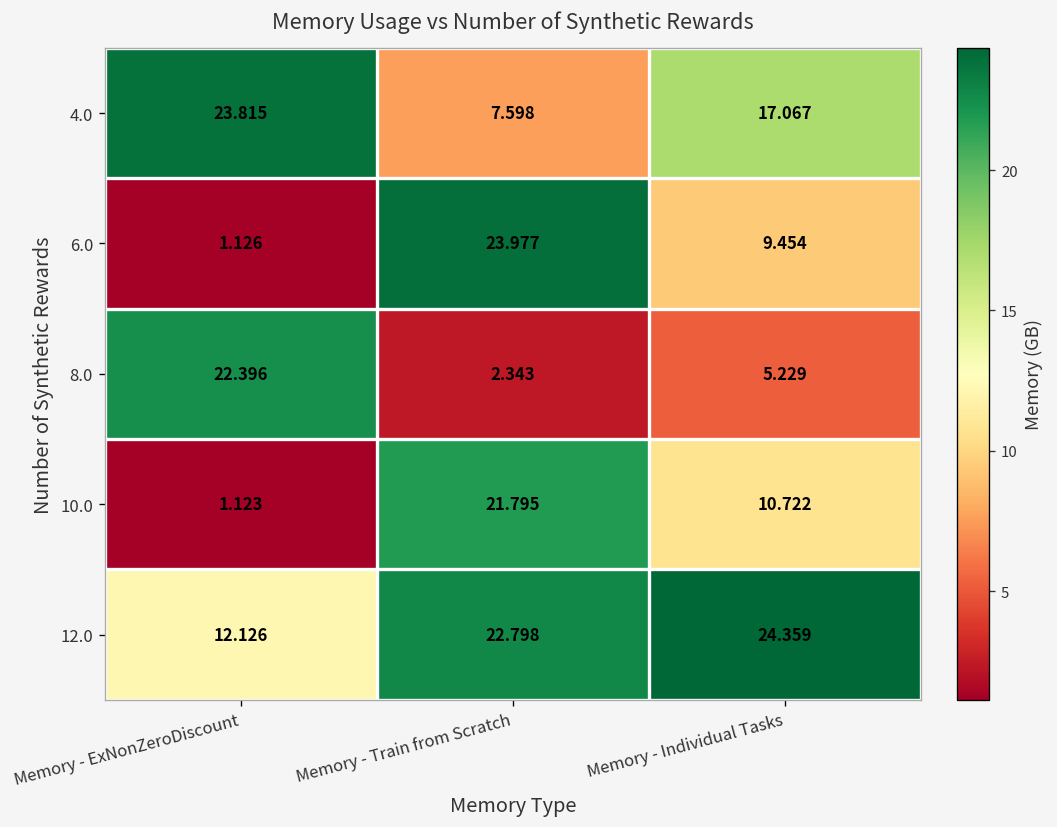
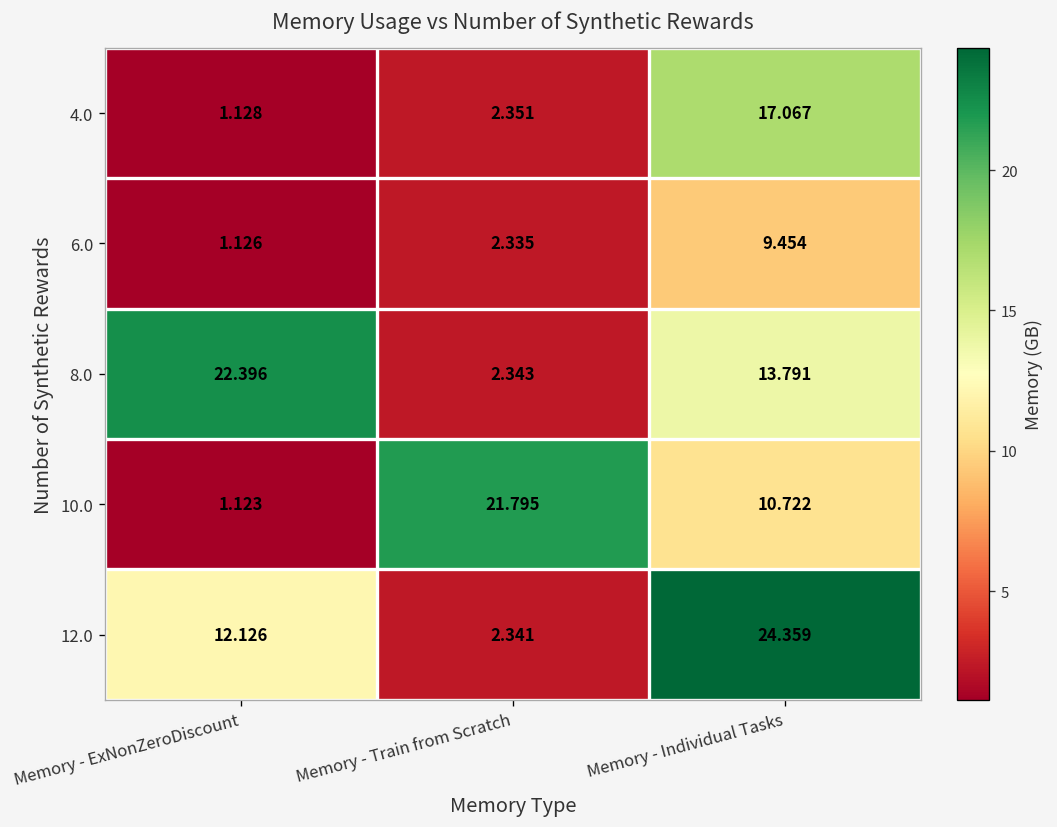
  {
    "4.0": {
-     "Memory - ExNonZeroDiscount": 23.815,
-     "Memory - Train from Scratch": 7.598,
+     "Memory - ExNonZeroDiscount": 1.128,
+     "Memory - Train from Scratch": 2.351,
      "Memory - Individual Tasks": 17.067
    },
    "6.0": {
      "Memory - ExNonZeroDiscount": 1.126,
-     "Memory - Train from Scratch": 23.977,
+     "Memory - Train from Scratch": 2.335,
      "Memory - Individual Tasks": 9.454
    },
    "8.0": {
      "Memory - ExNonZeroDiscount": 22.396,
      "Memory - Train from Scratch": 2.343,
-     "Memory - Individual Tasks": 5.229
+     "Memory - Individual Tasks": 13.791
    },
    "10.0": {
      "Memory - ExNonZeroDiscount": 1.123,
      "Memory - Train from Scratch": 21.795,
      "Memory - Individual Tasks": 10.722
    },
    "12.0": {
      "Memory - ExNonZeroDiscount": 12.126,
-     "Memory - Train from Scratch": 22.798,
+     "Memory - Train from Scratch": 2.341,
      "Memory - Individual Tasks": 24.359
    }
  }
